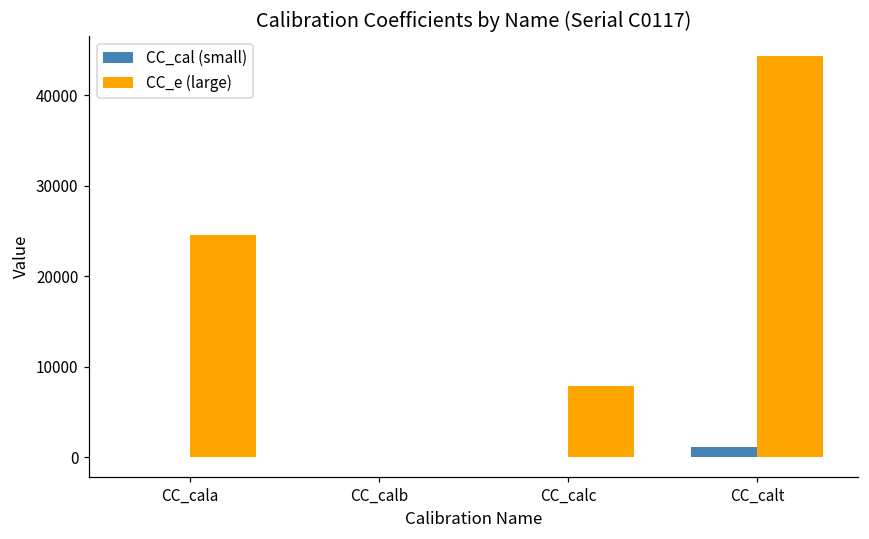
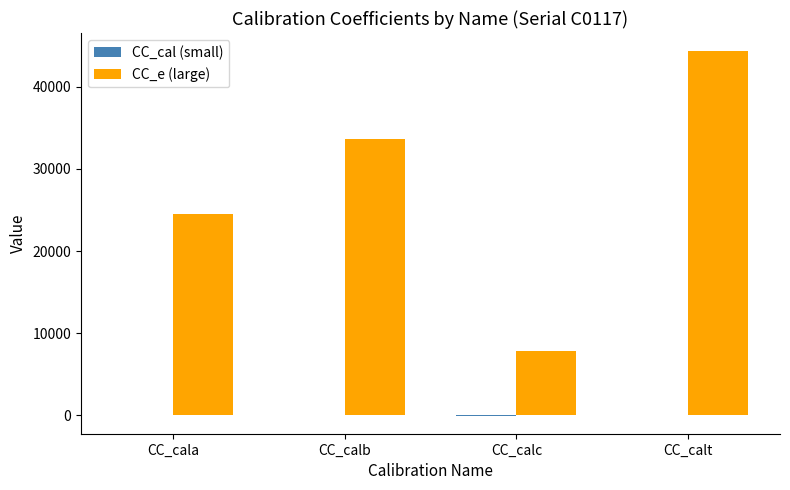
  {
    "CC_cal (small)": {
-     "CC_calt": 1000
+     "CC_calt": 0
    },
    "CC_e (large)": {
      "CC_cala": 25000,
-     "CC_calb": 0,
+     "CC_calb": 34000,
      "CC_calc": 8000,
      "CC_calt": 44000
    }
  }
